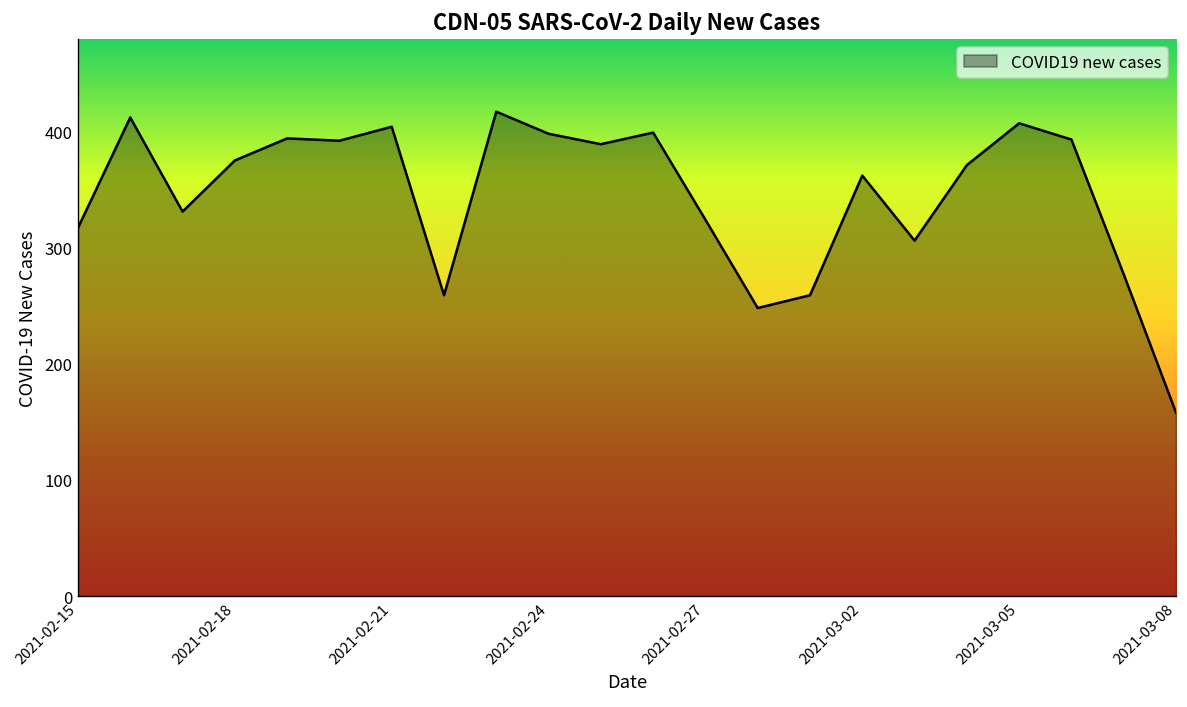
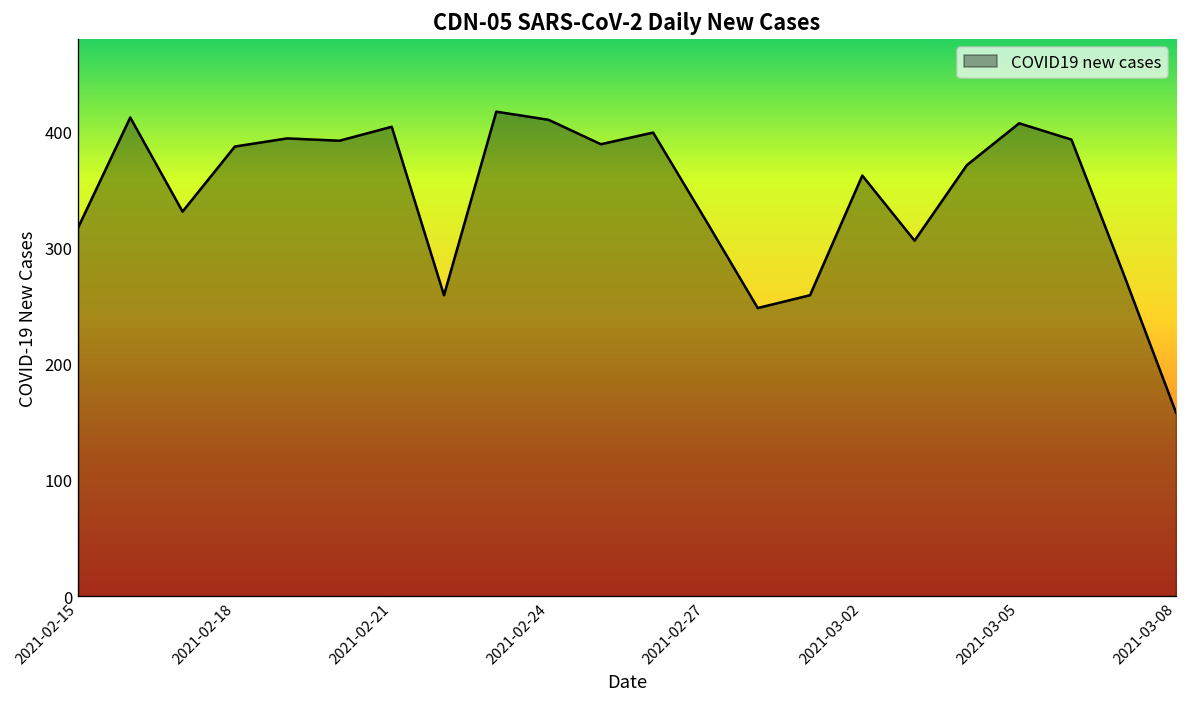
  {
    "2021-02-15": 320,
-   "2021-02-18": 380,
+   "2021-02-18": 390,
    "2021-02-21": 400,
-   "2021-02-24": 400,
+   "2021-02-24": 410,
    "2021-02-27": 320,
    "2021-03-02": 360,
    "2021-03-05": 410,
    "2021-03-08": 160
  }
